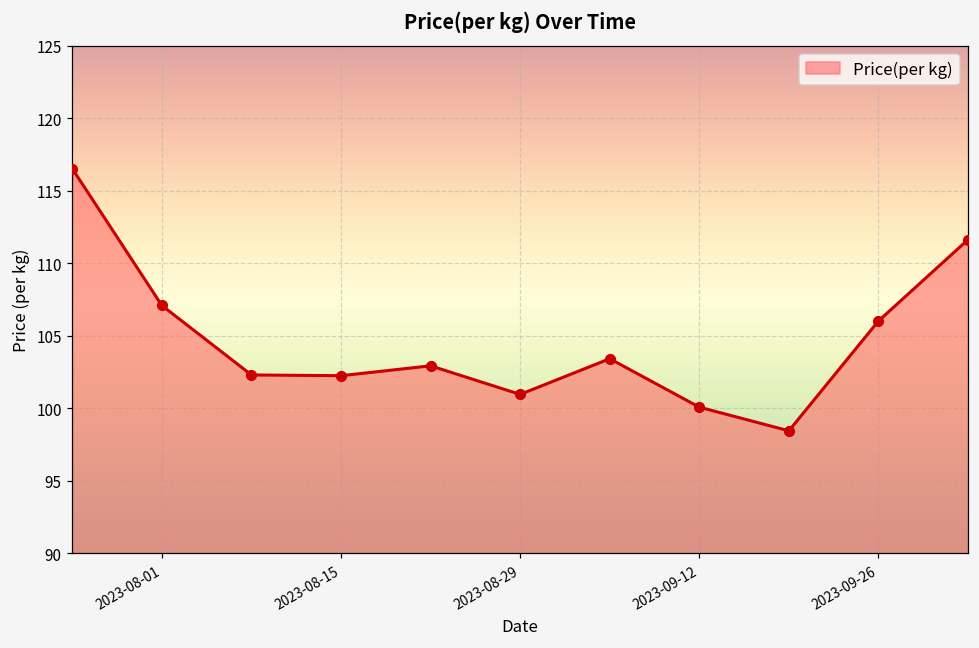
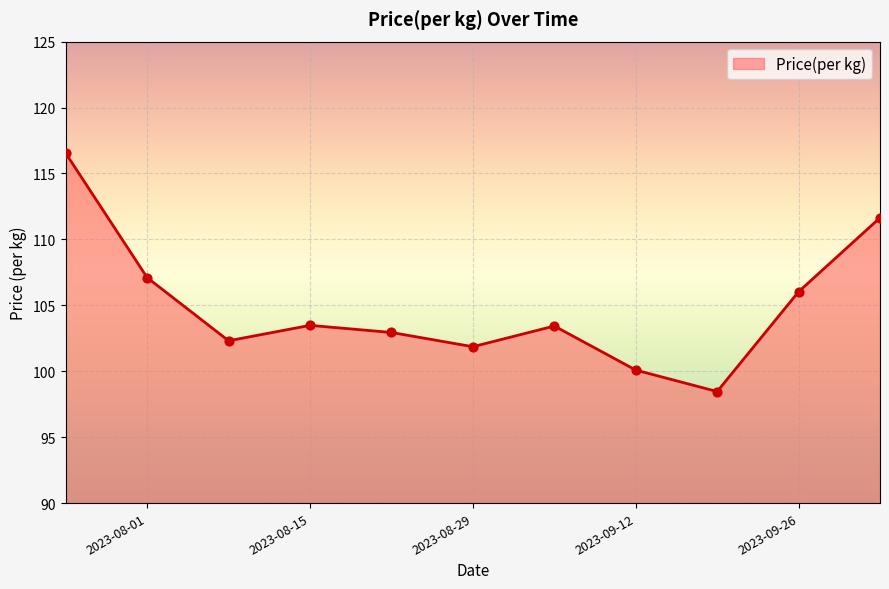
  {
    "2023-08-01": 107.1,
-   "2023-08-15": 102.3,
-   "2023-08-29": 101.0,
+   "2023-08-15": 103.5,
+   "2023-08-29": 101.9,
    "2023-09-12": 100.1,
    "2023-09-26": 106.0
  }
